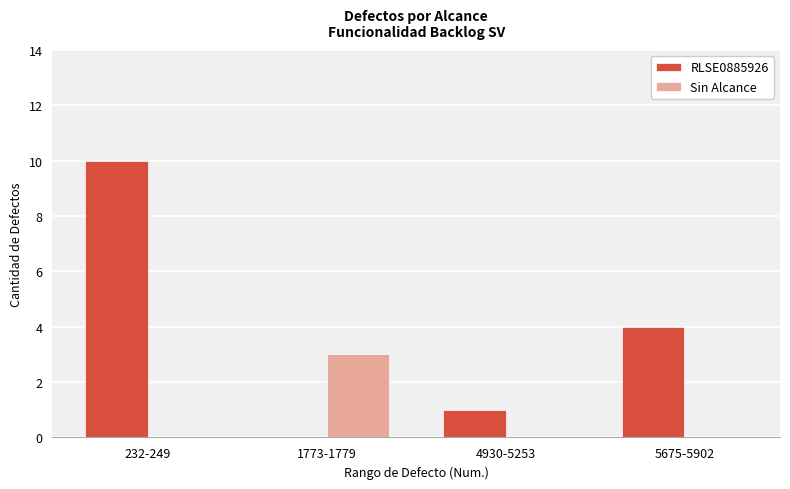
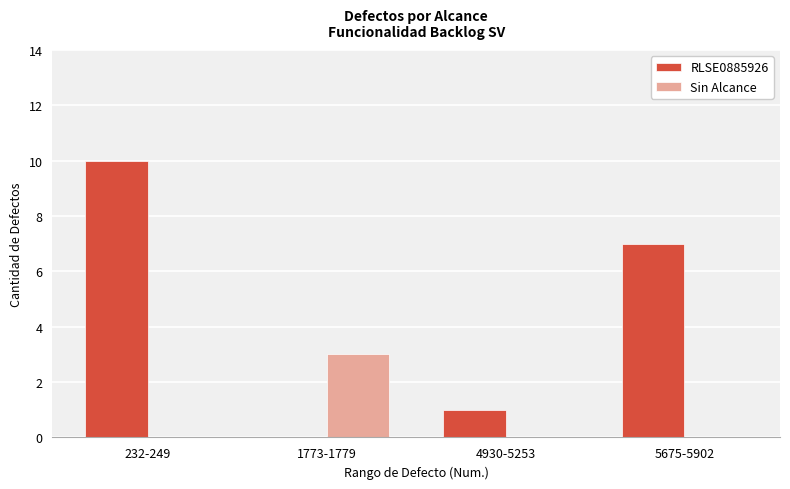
  {
    "RLSE0885926": {
      "232-249": 10,
      "1773-1779": 0,
      "4930-5253": 1,
-     "5675-5902": 4
+     "5675-5902": 7
    },
    "Sin Alcance": {
      "232-249": 0,
      "1773-1779": 3,
      "4930-5253": 0,
      "5675-5902": 0
    }
  }
